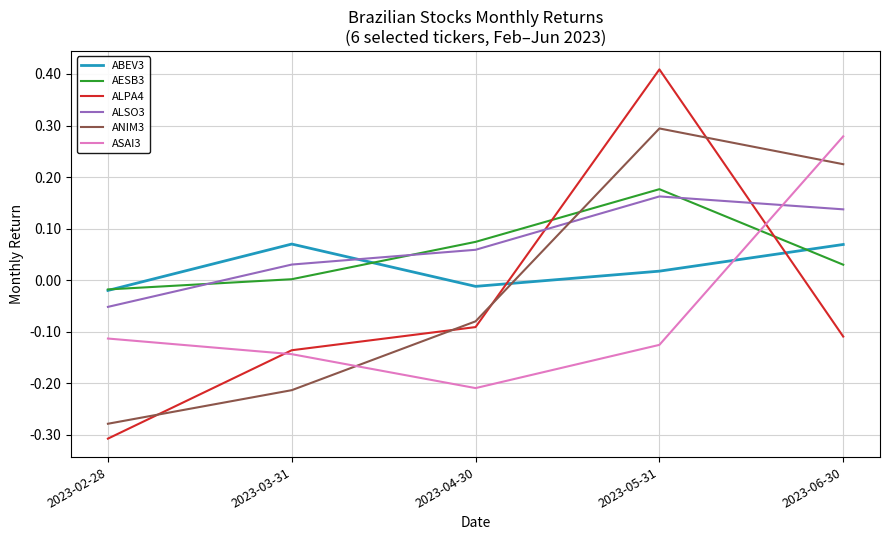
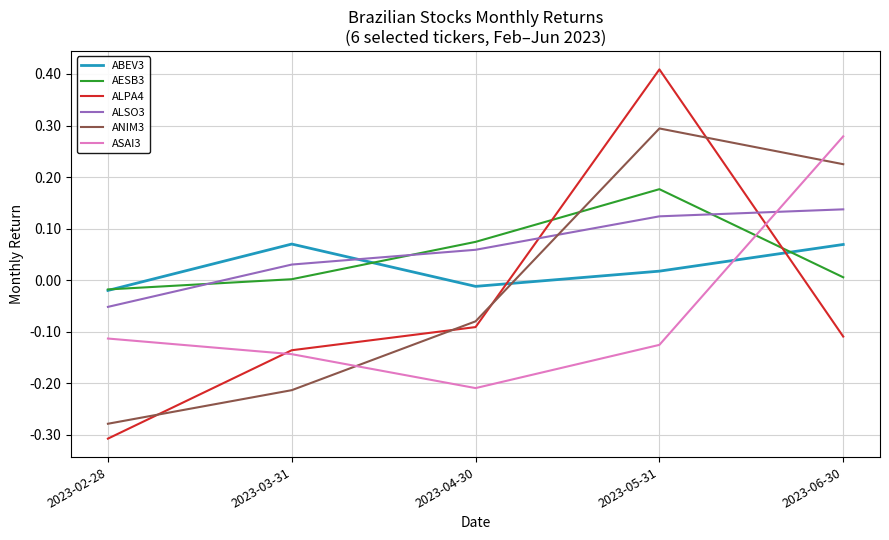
  {
    "ABEV3": {
      "2023-03-31": 0.07,
      "2023-04-30": -0.01,
      "2023-05-31": 0.02,
      "2023-06-30": 0.07
    },
    "AESB3": {
      "2023-03-31": 0.00,
      "2023-04-30": 0.07,
      "2023-05-31": 0.18,
-     "2023-06-30": 0.03
+     "2023-06-30": 0.01
    },
    "ALPA4": {
      "2023-02-28": -0.31,
      "2023-03-31": -0.14,
      "2023-04-30": -0.09,
      "2023-05-31": 0.41,
      "2023-06-30": -0.11
    },
    "ALSO3": {
      "2023-02-28": -0.05,
      "2023-03-31": 0.03,
      "2023-04-30": 0.06,
-     "2023-05-31": 0.16,
+     "2023-05-31": 0.12,
      "2023-06-30": 0.14
    },
    "ANIM3": {
      "2023-02-28": -0.28,
      "2023-03-31": -0.21,
      "2023-04-30": -0.08,
      "2023-05-31": 0.29,
      "2023-06-30": 0.23
    },
    "ASAI3": {
      "2023-02-28": -0.11,
      "2023-03-31": -0.14,
      "2023-04-30": -0.21,
      "2023-05-31": -0.13,
      "2023-06-30": 0.28
    }
  }
